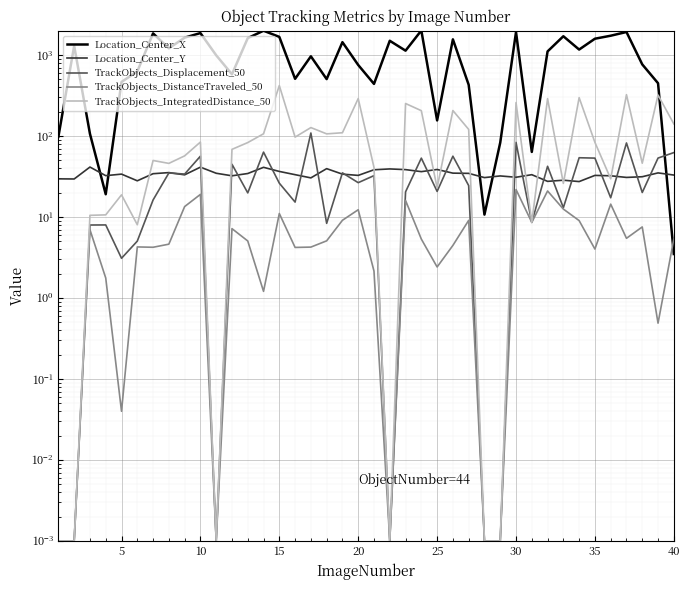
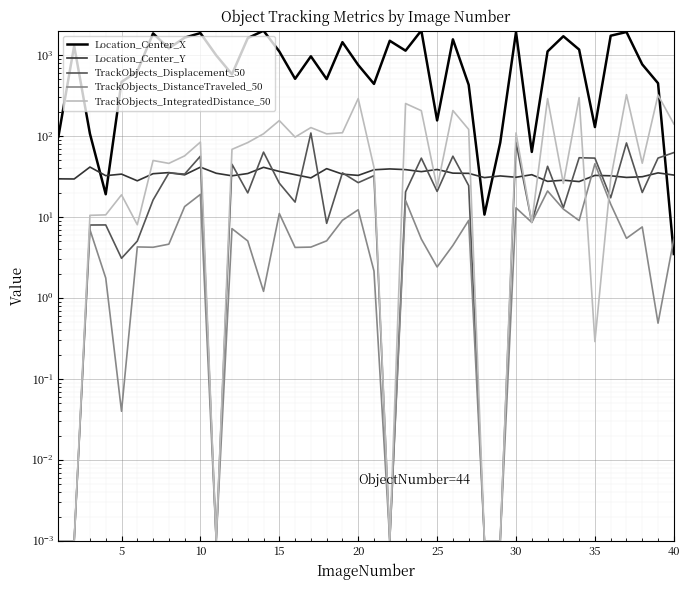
  {
    "Location_Center_X": {
      "10": 1900,
-     "15": 1700,
+     "15": 1100,
      "20": 800,
      "25": 160,
      "30": 1900,
-     "35": 1600,
+     "35": 130,
      "40": 3.5
    },
    "TrackObjects_DistanceTraveled_50": {
      "5": 0.04,
      "10": 19,
      "15": 11,
      "20": 12,
      "25": 2.4,
-     "30": 22,
-     "35": 4,
+     "30": 13,
+     "35": 50,
      "40": 5
    },
    "TrackObjects_IntegratedDistance_50": {
      "5": 19,
      "10": 80,
-     "15": 400,
+     "15": 160,
      "20": 290,
      "25": 23,
-     "30": 260,
-     "35": 80,
+     "30": 110,
+     "35": 0.29,
      "40": 140
    }
  }
